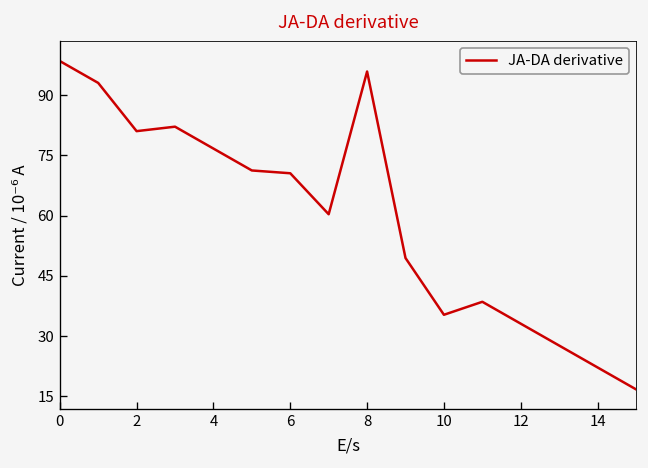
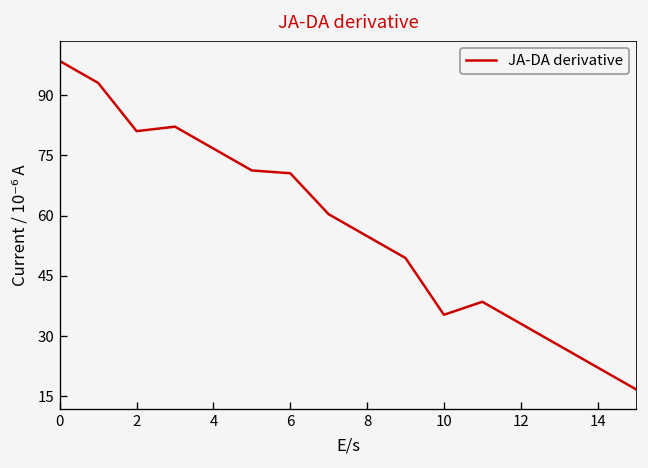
  {
    "0": 98,
    "2": 81,
    "4": 77,
    "6": 71,
-   "8": 96,
+   "8": 55,
    "10": 35,
    "12": 33,
    "14": 22
  }
